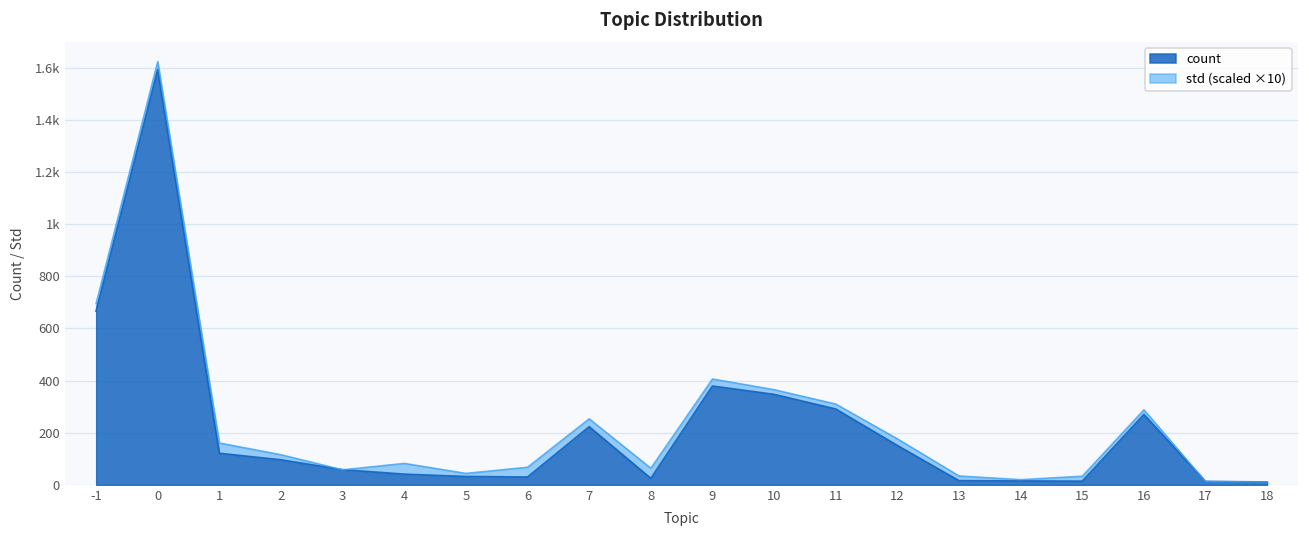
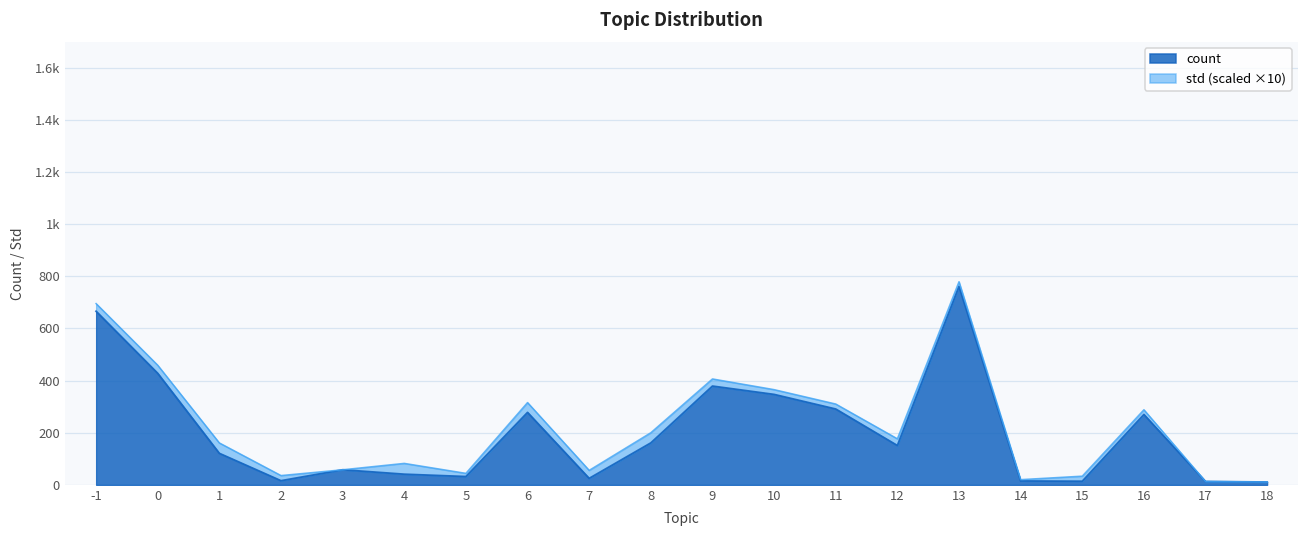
  {
    "count": {
      "-1": 670,
-     "0": 1590,
+     "0": 430,
      "1": 120,
-     "2": 100,
+     "2": 20,
      "4": 40,
      "5": 30,
-     "6": 30,
-     "7": 220,
-     "8": 30,
+     "6": 280,
+     "7": 30,
+     "8": 160,
      "9": 380,
      "10": 350,
      "11": 290,
      "12": 150,
-     "13": 20,
+     "13": 760,
      "15": 10,
      "16": 270
    }
  }
